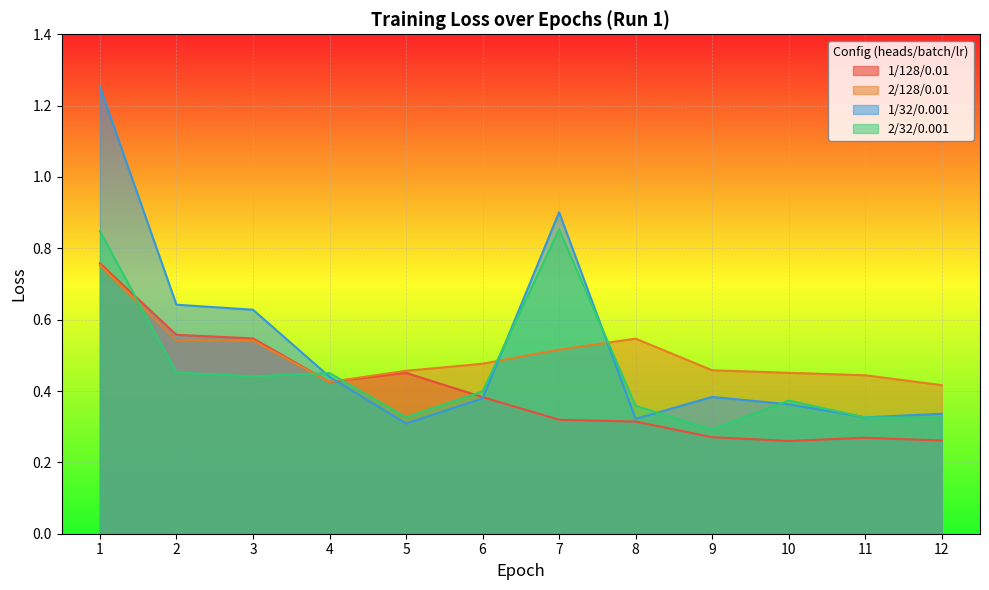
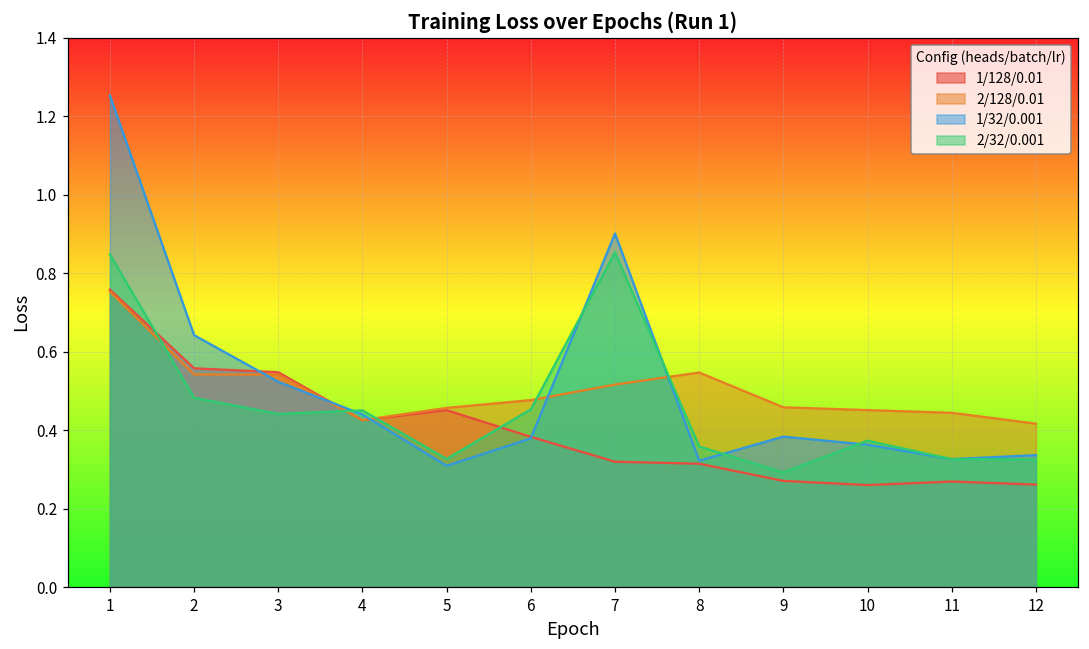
  {
    "1/32/0.001": {
      "1": 1.25,
      "2": 0.64,
-     "3": 0.63,
+     "3": 0.52,
      "4": 0.44,
      "5": 0.31,
      "7": 0.90,
      "8": 0.32,
      "9": 0.38,
      "10": 0.36,
      "12": 0.34
    },
    "2/32/0.001": {
      "1": 0.85,
-     "2": 0.45,
+     "2": 0.48,
      "3": 0.44,
      "4": 0.45,
      "5": 0.33,
-     "6": 0.40,
+     "6": 0.45,
      "7": 0.85,
      "8": 0.36,
      "9": 0.29,
      "10": 0.37,
      "12": 0.33
    }
  }
